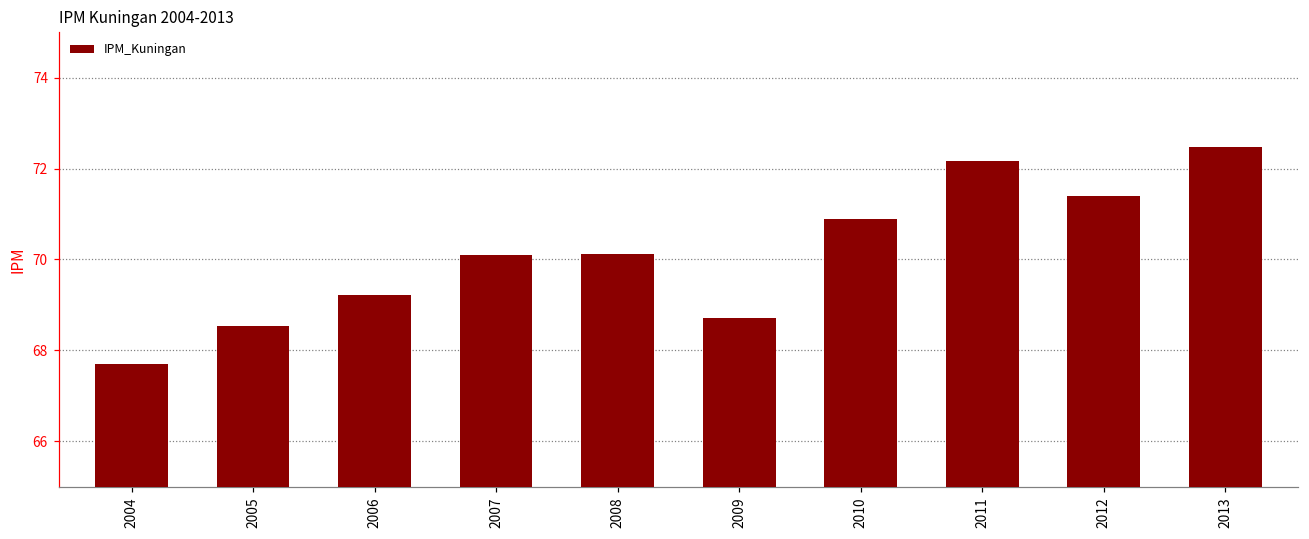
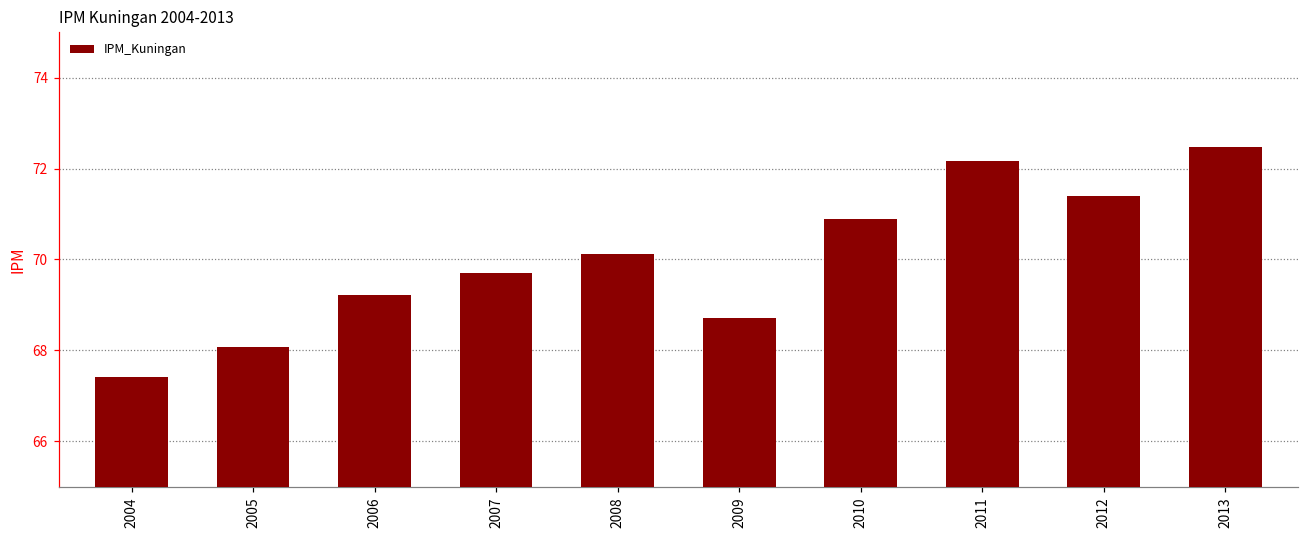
  {
-   "2004": 67.7,
-   "2005": 68.5,
+   "2004": 67.4,
+   "2005": 68.1,
    "2006": 69.2,
-   "2007": 70.1,
+   "2007": 69.7,
    "2008": 70.1,
    "2009": 68.7,
    "2010": 70.9,
    "2011": 72.2,
    "2012": 71.4,
    "2013": 72.5
  }
